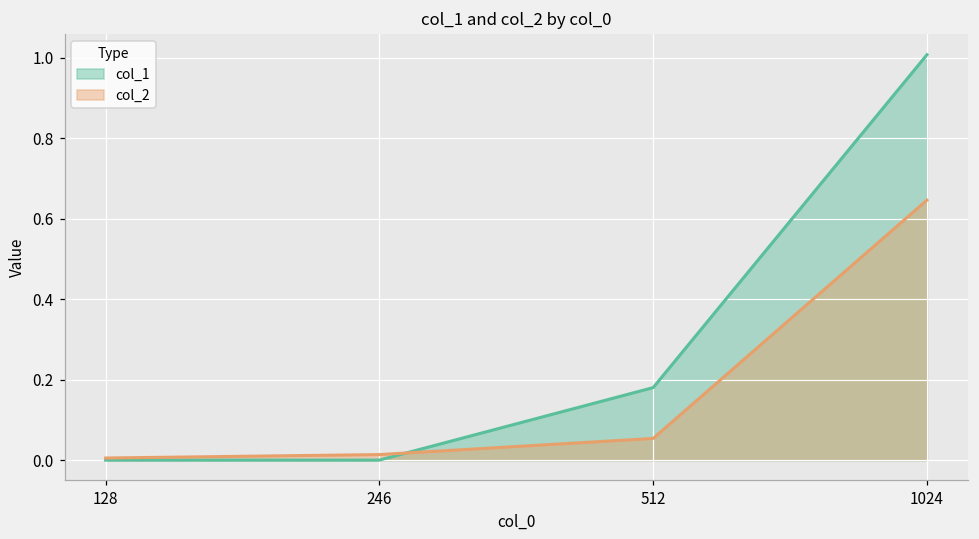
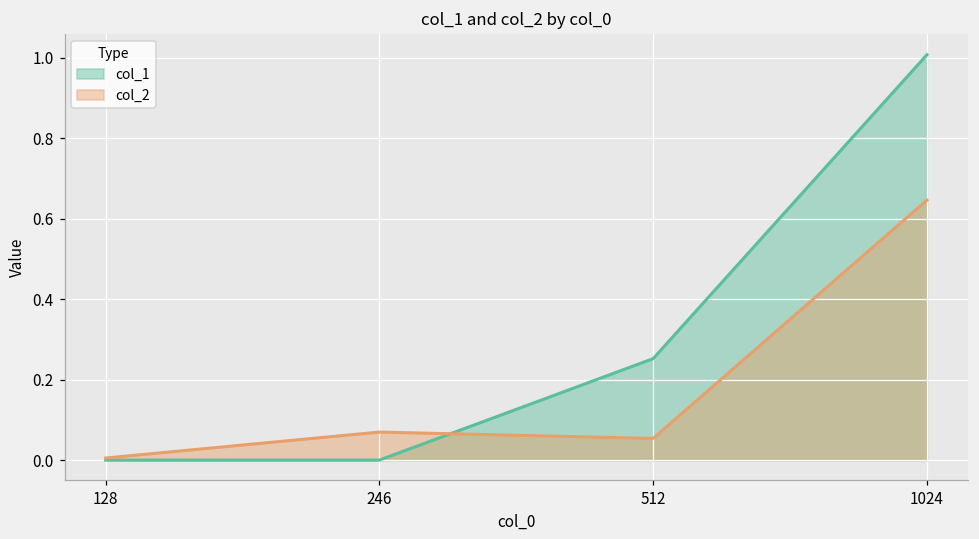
  {
    "col_1": {
      "246": 0.00,
-     "512": 0.18,
+     "512": 0.25,
      "1024": 1.01
    },
    "col_2": {
-     "246": 0.01,
+     "246": 0.07,
      "512": 0.05,
      "1024": 0.65
    }
  }
